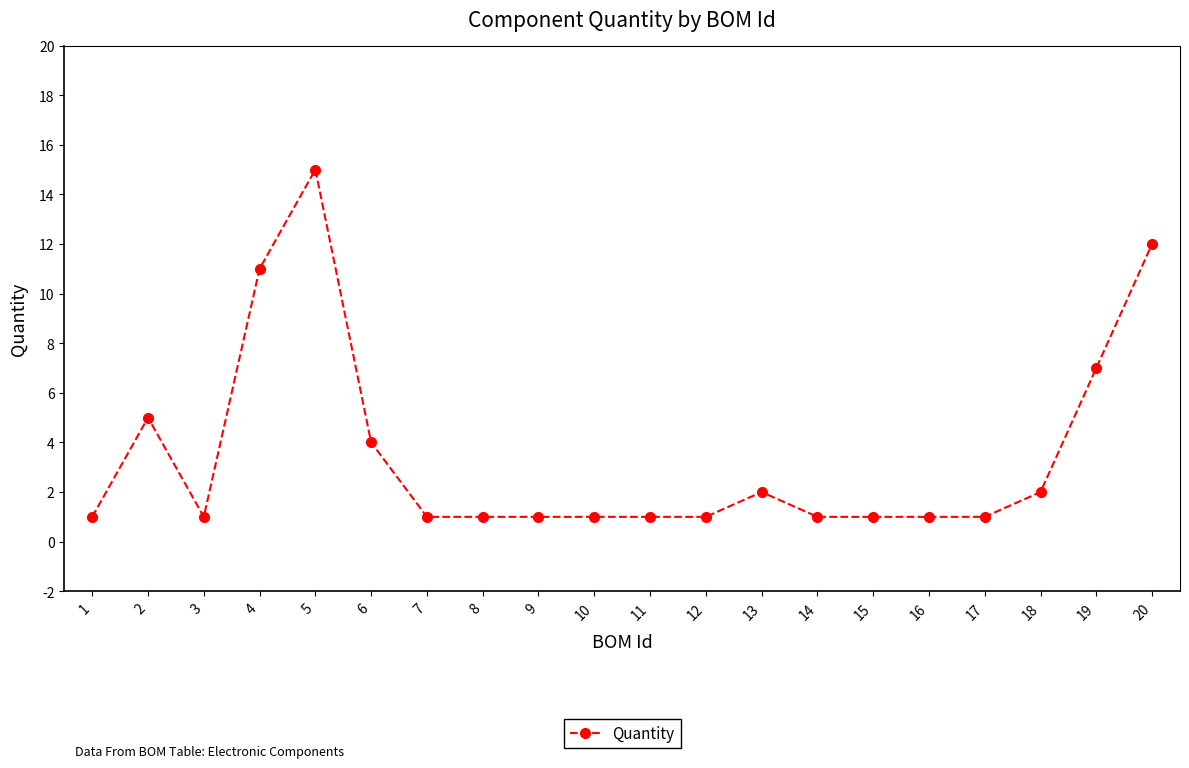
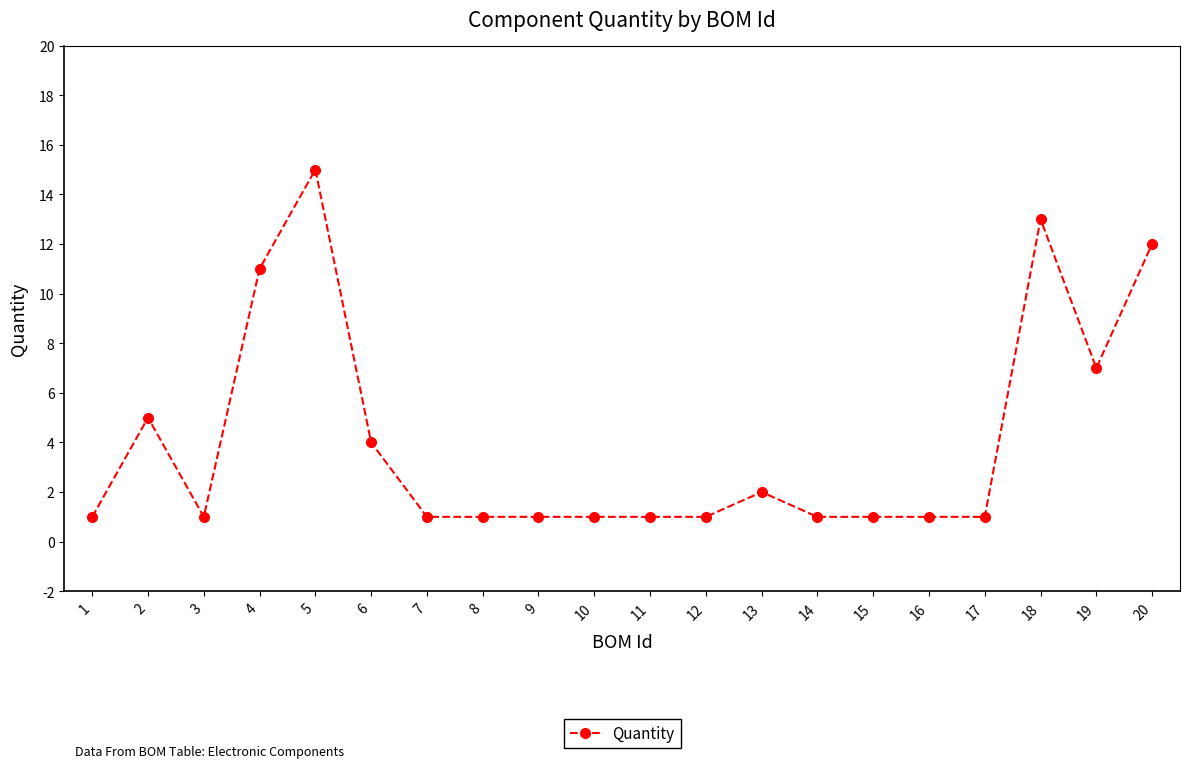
  {
    "1": 1,
    "2": 5,
    "3": 1,
    "4": 11,
    "5": 15,
    "6": 4,
    "7": 1,
    "8": 1,
    "9": 1,
    "10": 1,
    "11": 1,
    "12": 1,
    "13": 2,
    "14": 1,
    "15": 1,
    "16": 1,
    "17": 1,
-   "18": 2,
+   "18": 13,
    "19": 7,
    "20": 12
  }
